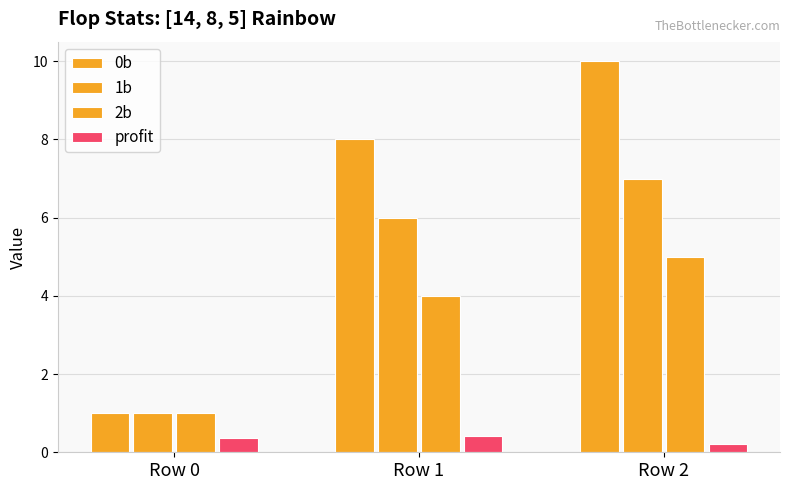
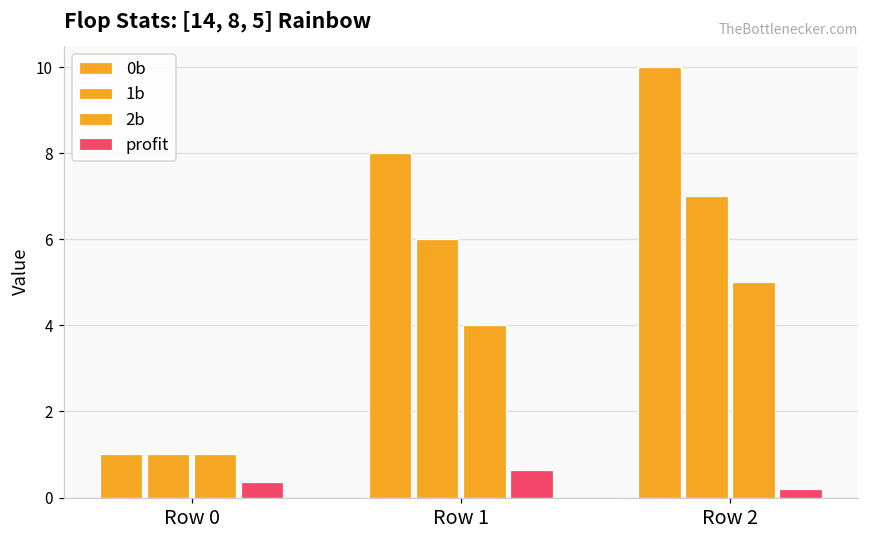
  {
    "profit": {
      "Row 0": 0.4,
-     "Row 1": 0.4,
+     "Row 1": 0.6,
      "Row 2": 0.2
    }
  }
